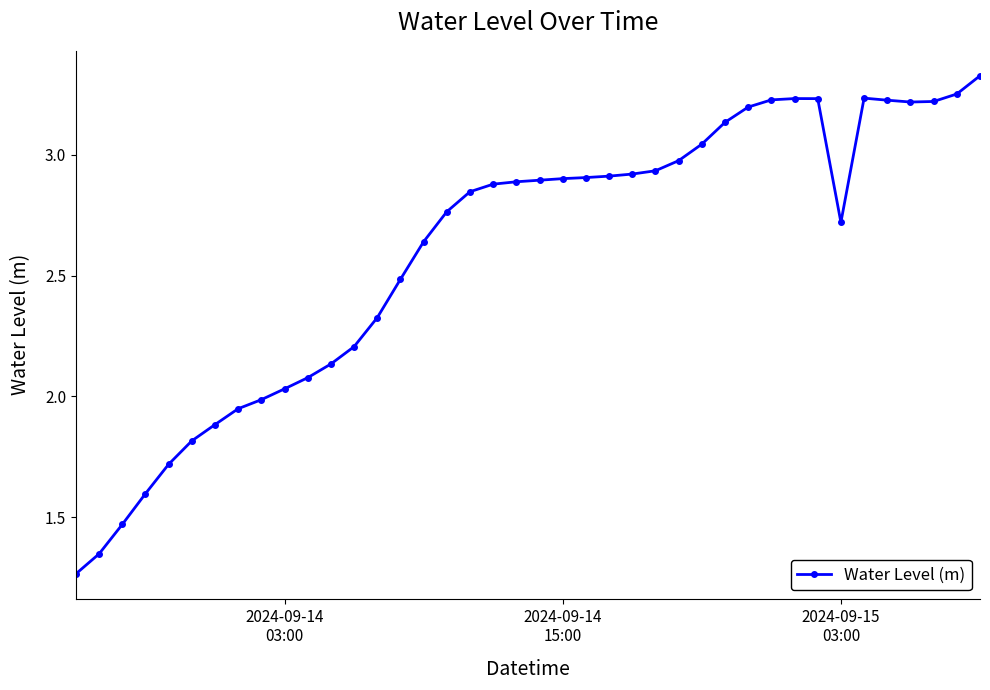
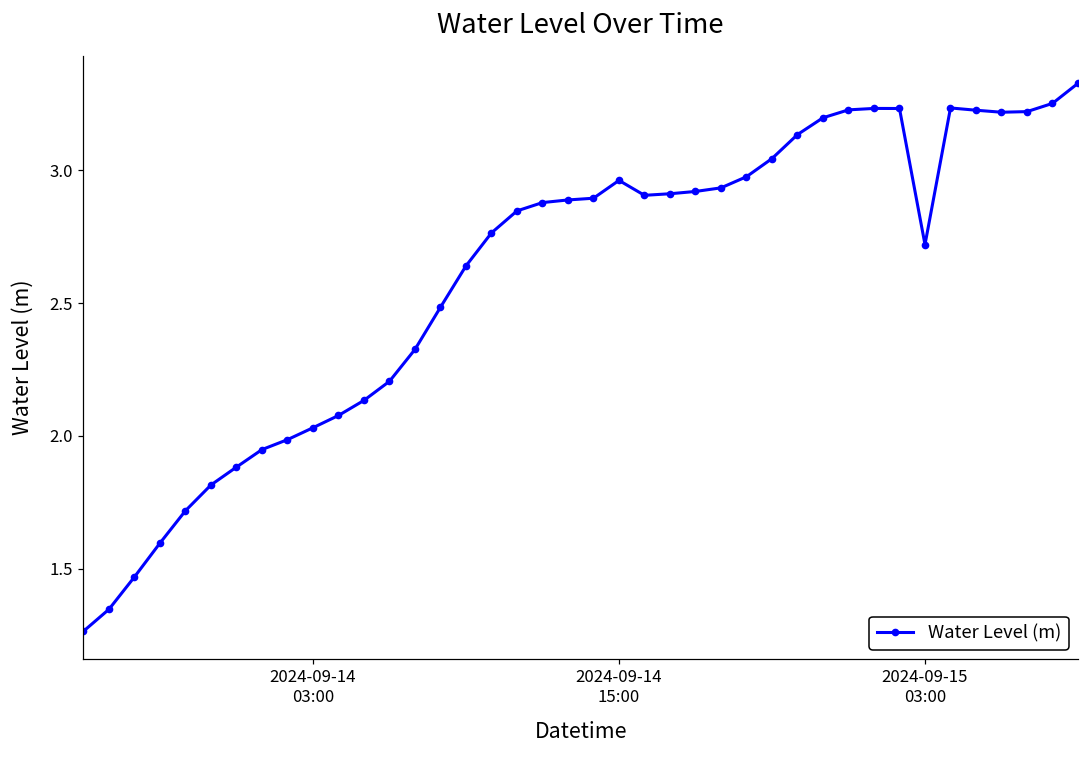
  {
    "2024-09-14 03:00": 2.03,
-   "2024-09-14 15:00": 2.90,
+   "2024-09-14 15:00": 2.96,
    "2024-09-15 03:00": 2.72
  }
